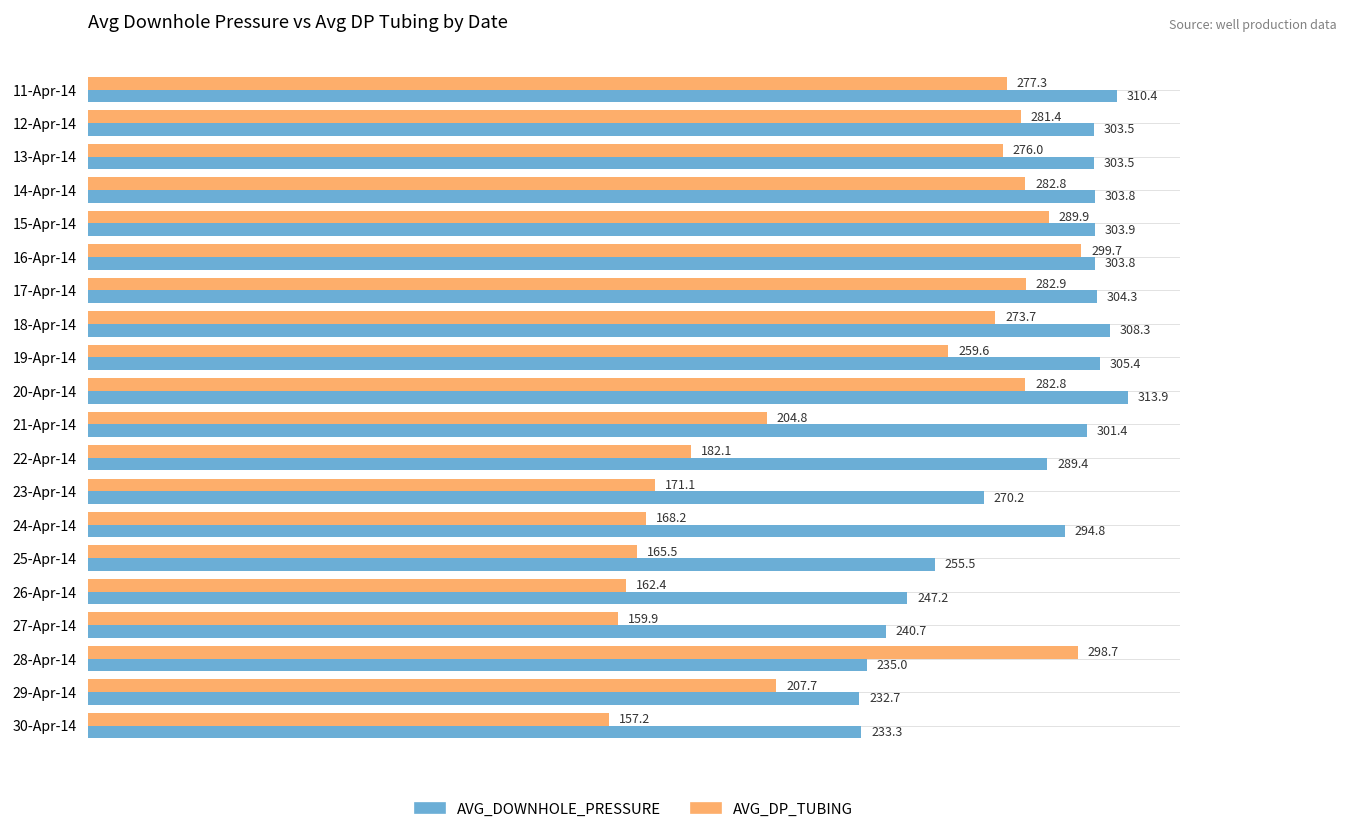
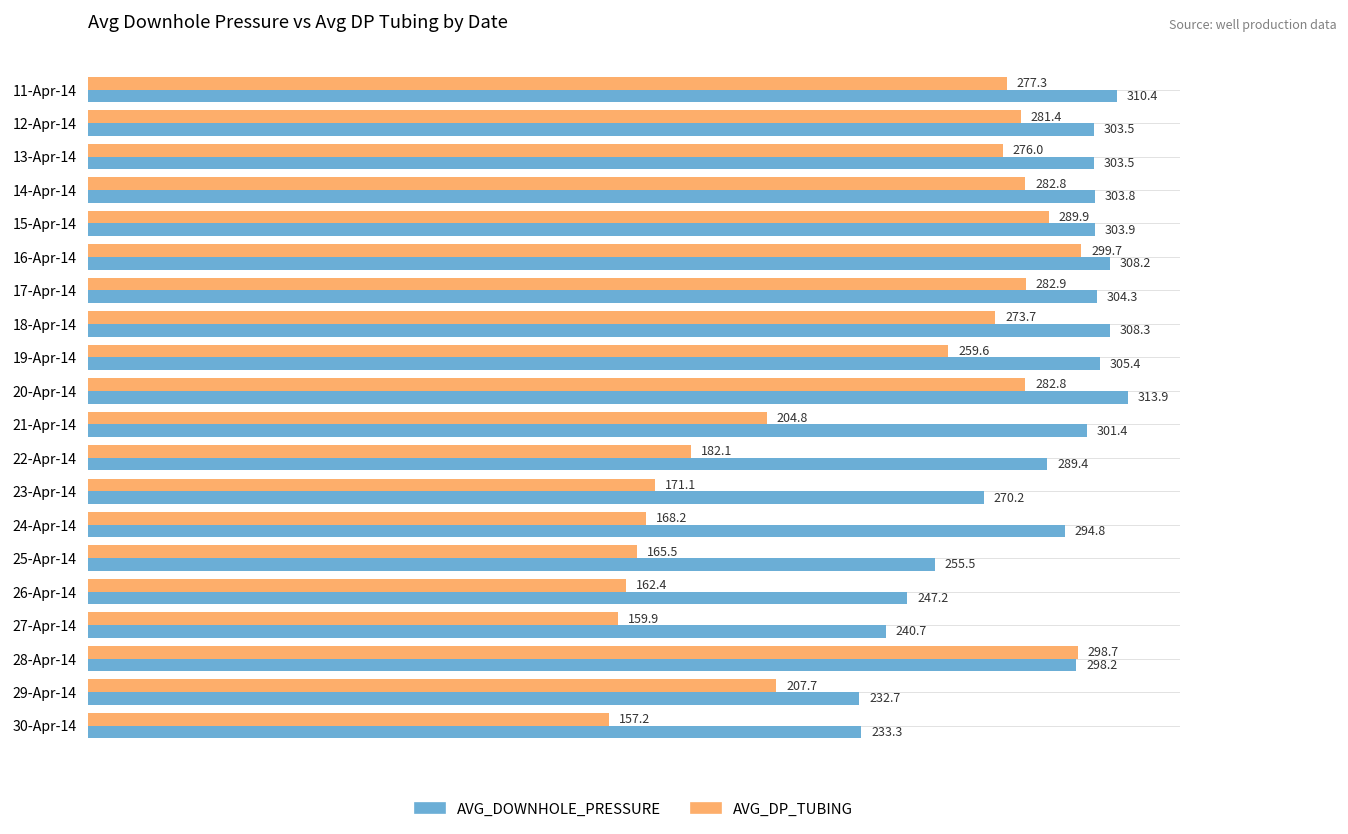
  {
    "AVG_DOWNHOLE_PRESSURE": {
      "11-Apr-14": 310.4,
      "12-Apr-14": 303.5,
      "13-Apr-14": 303.5,
      "14-Apr-14": 303.8,
      "15-Apr-14": 303.9,
-     "16-Apr-14": 303.8,
+     "16-Apr-14": 308.2,
      "17-Apr-14": 304.3,
      "18-Apr-14": 308.3,
      "19-Apr-14": 305.4,
      "20-Apr-14": 313.9,
      "21-Apr-14": 301.4,
      "22-Apr-14": 289.4,
      "23-Apr-14": 270.2,
      "24-Apr-14": 294.8,
      "25-Apr-14": 255.5,
      "26-Apr-14": 247.2,
      "27-Apr-14": 240.7,
-     "28-Apr-14": 235.0,
+     "28-Apr-14": 298.2,
      "29-Apr-14": 232.7,
      "30-Apr-14": 233.3
    },
    "AVG_DP_TUBING": {
      "11-Apr-14": 277.3,
      "12-Apr-14": 281.4,
      "13-Apr-14": 276.0,
      "14-Apr-14": 282.8,
      "15-Apr-14": 289.9,
      "16-Apr-14": 299.7,
      "17-Apr-14": 282.9,
      "18-Apr-14": 273.7,
      "19-Apr-14": 259.6,
      "20-Apr-14": 282.8,
      "21-Apr-14": 204.8,
      "22-Apr-14": 182.1,
      "23-Apr-14": 171.1,
      "24-Apr-14": 168.2,
      "25-Apr-14": 165.5,
      "26-Apr-14": 162.4,
      "27-Apr-14": 159.9,
      "28-Apr-14": 298.7,
      "29-Apr-14": 207.7,
      "30-Apr-14": 157.2
    }
  }
